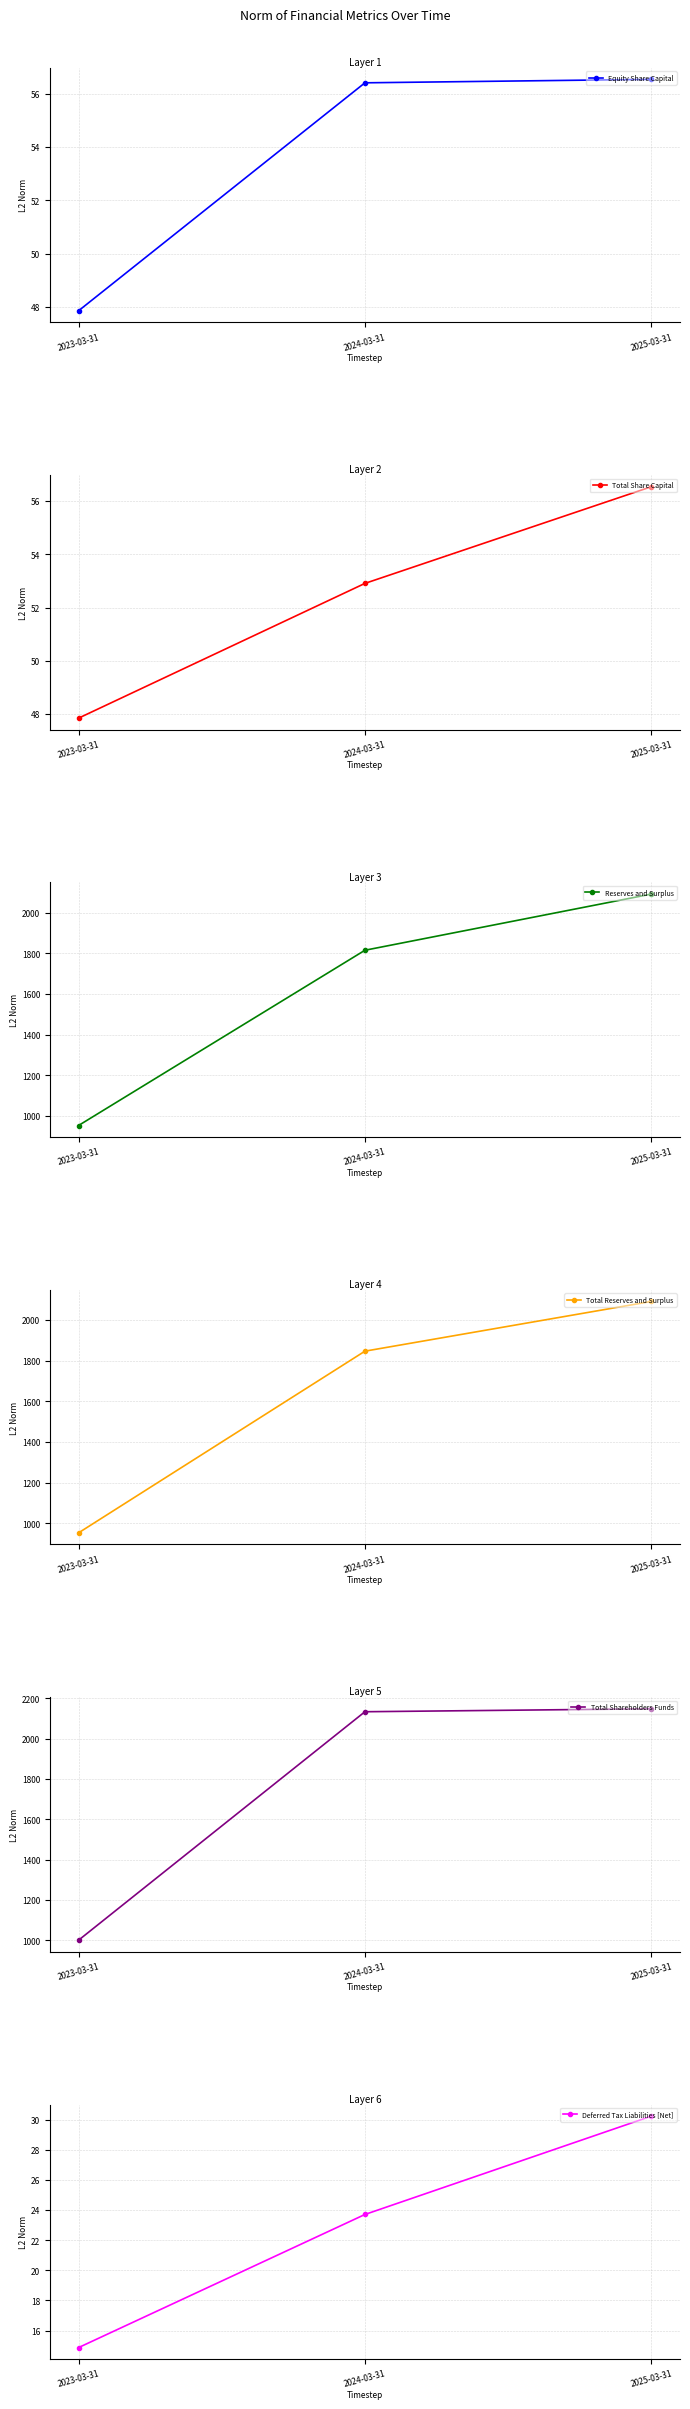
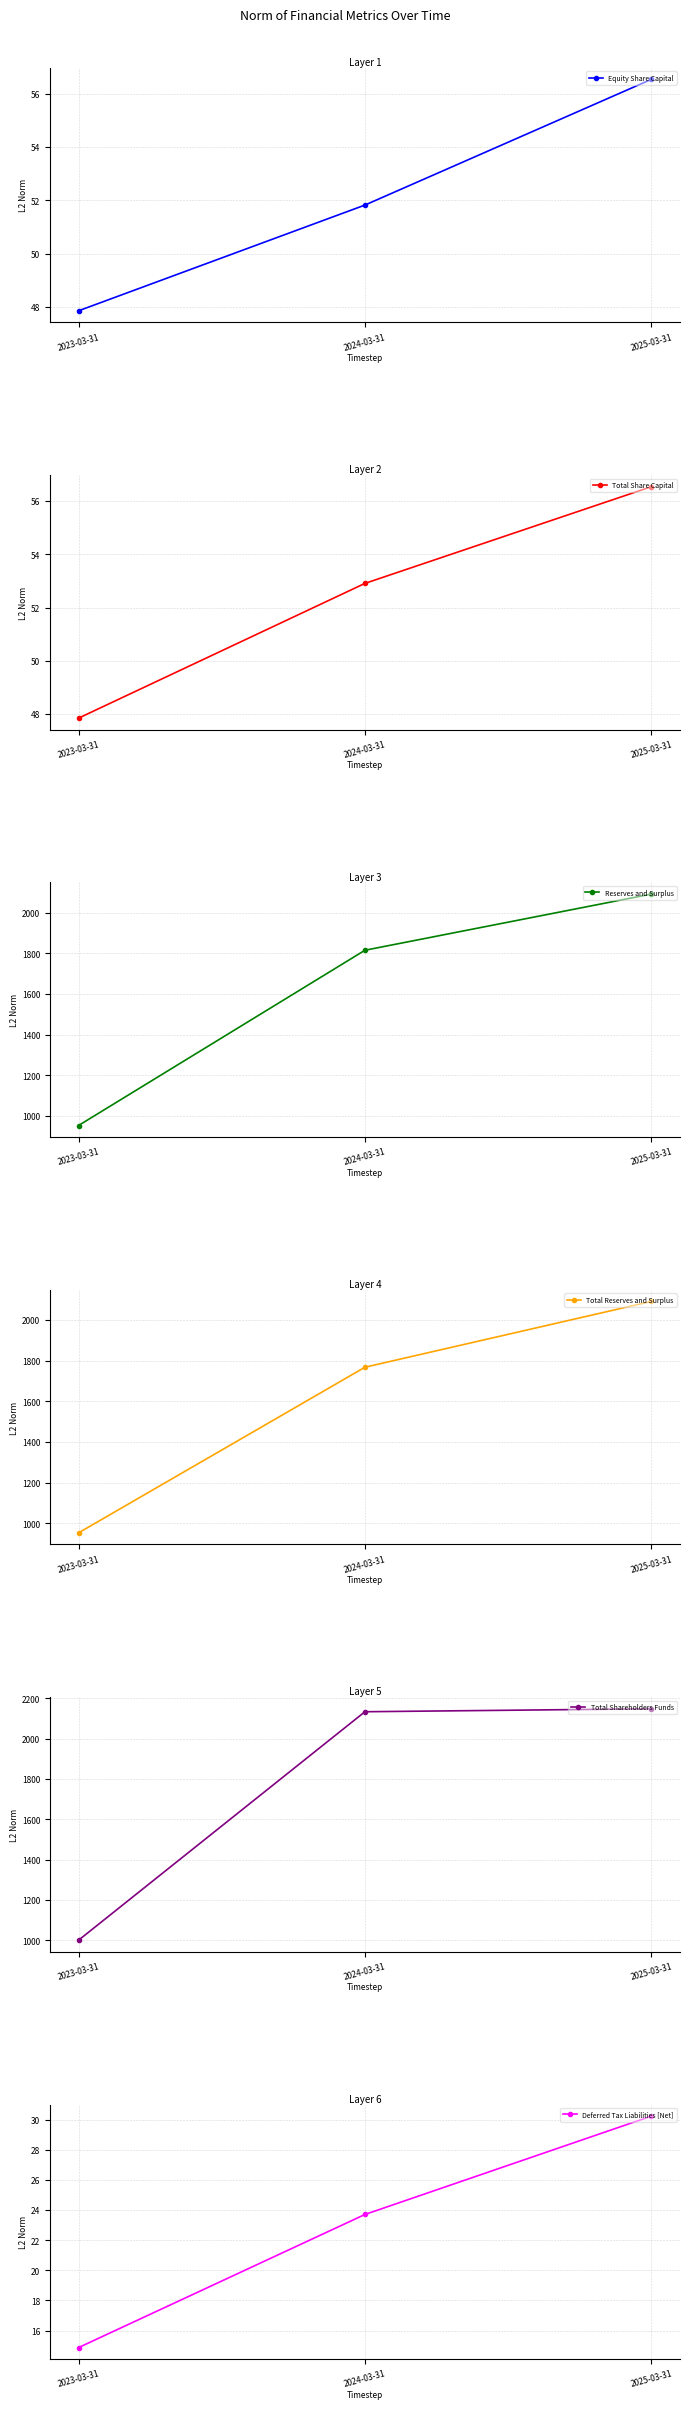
  {
    "Layer 1": {
      "2023-03-31": 47.9,
-     "2024-03-31": 56.4
+     "2024-03-31": 51.8
    },
    "Layer 2": {
      "2023-03-31": 47.9,
      "2024-03-31": 52.9
    },
    "Layer 3": {
      "2023-03-31": 950,
      "2024-03-31": 1820
    },
    "Layer 4": {
      "2023-03-31": 950,
-     "2024-03-31": 1850
+     "2024-03-31": 1770
    },
    "Layer 5": {
      "2023-03-31": 1000,
      "2024-03-31": 2130
    },
    "Layer 6": {
      "2023-03-31": 14.9,
      "2024-03-31": 23.7
    }
  }
